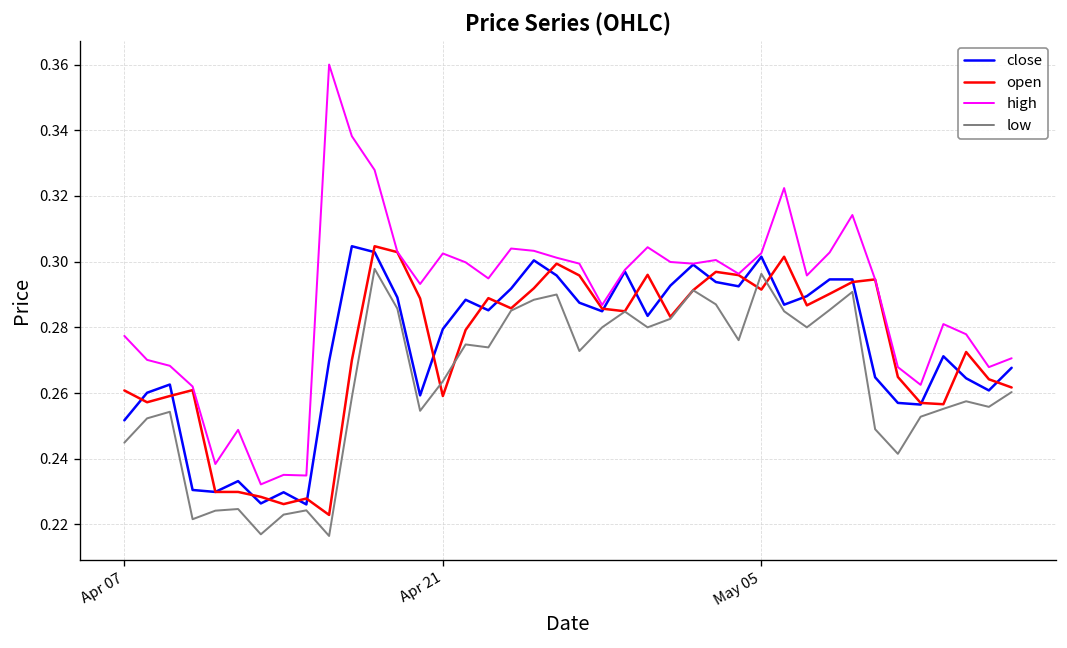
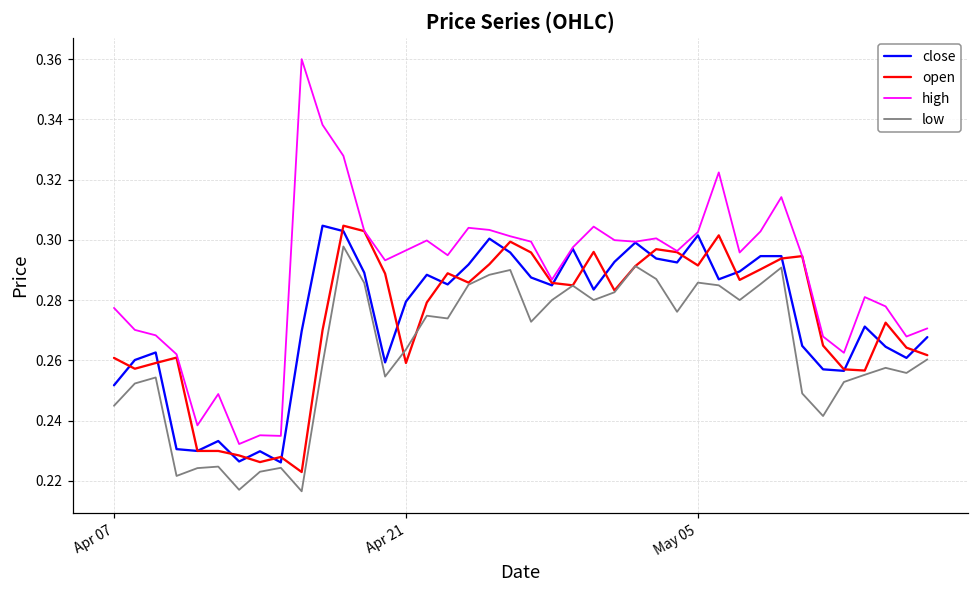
  {
    "close": {
      "Apr 07": 0.252,
      "Apr 21": 0.280,
      "May 05": 0.302
    },
    "open": {
      "Apr 07": 0.261,
      "Apr 21": 0.259,
      "May 05": 0.292
    },
    "high": {
      "Apr 07": 0.277,
-     "Apr 21": 0.303,
+     "Apr 21": 0.297,
      "May 05": 0.303
    },
    "low": {
      "Apr 07": 0.245,
      "Apr 21": 0.264,
-     "May 05": 0.296
+     "May 05": 0.286
    }
  }
